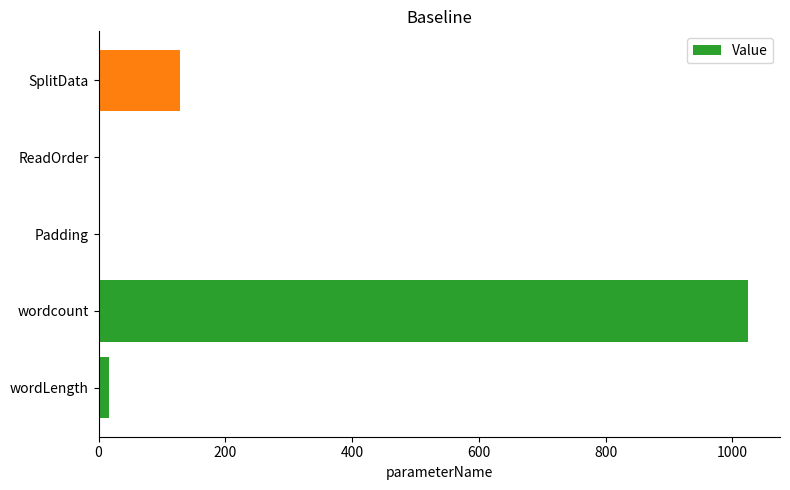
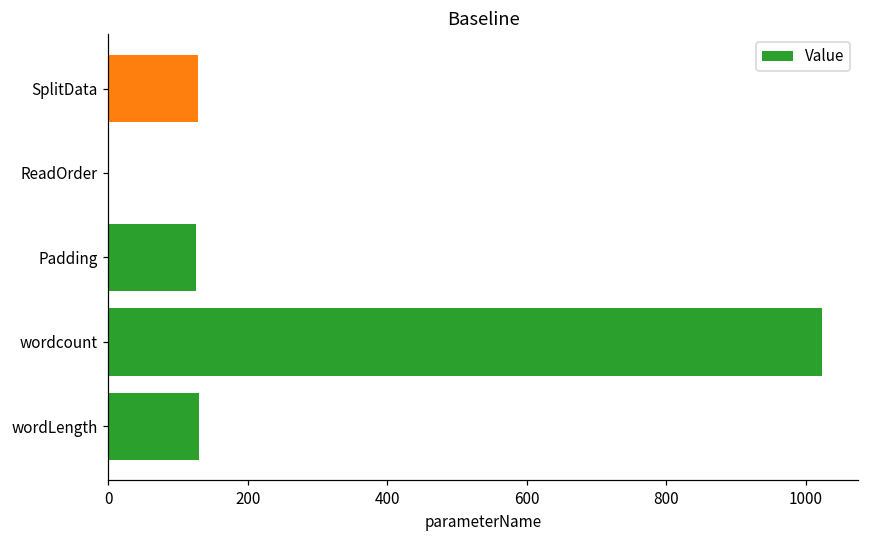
  {
    "SplitData": 130,
    "ReadOrder": 0,
-   "Padding": 0,
+   "Padding": 130,
    "wordcount": 1020,
-   "wordLength": 20
+   "wordLength": 130
  }
